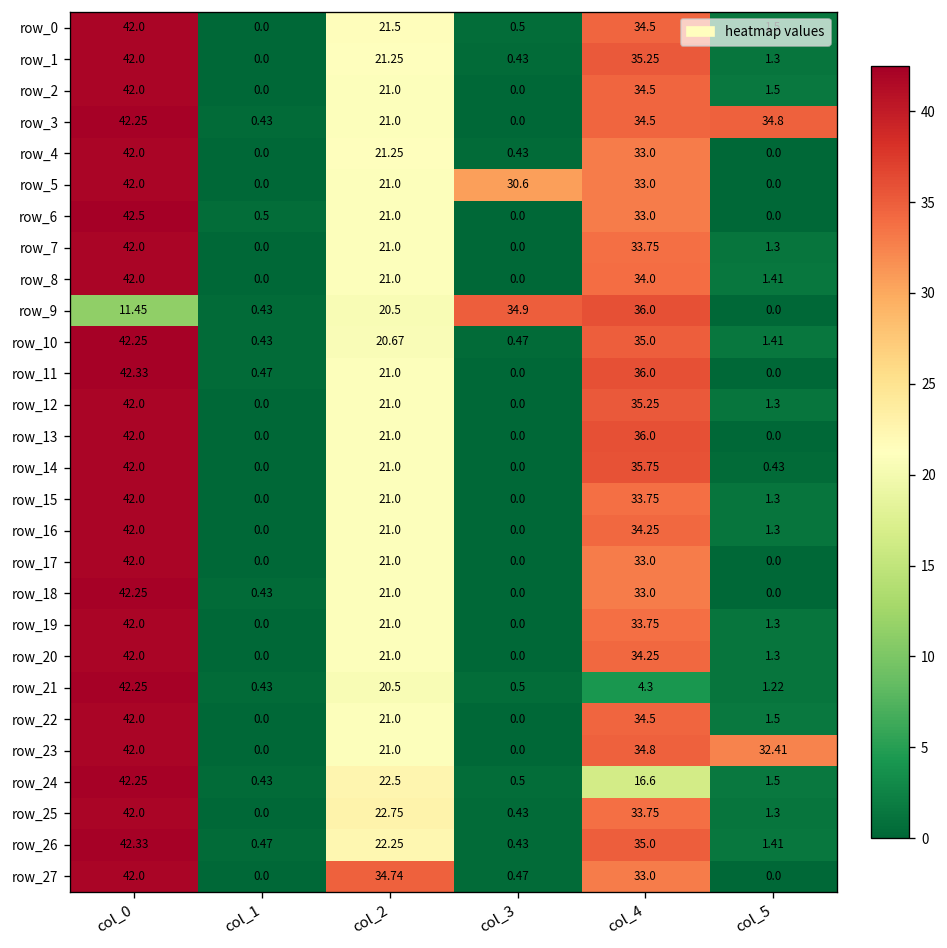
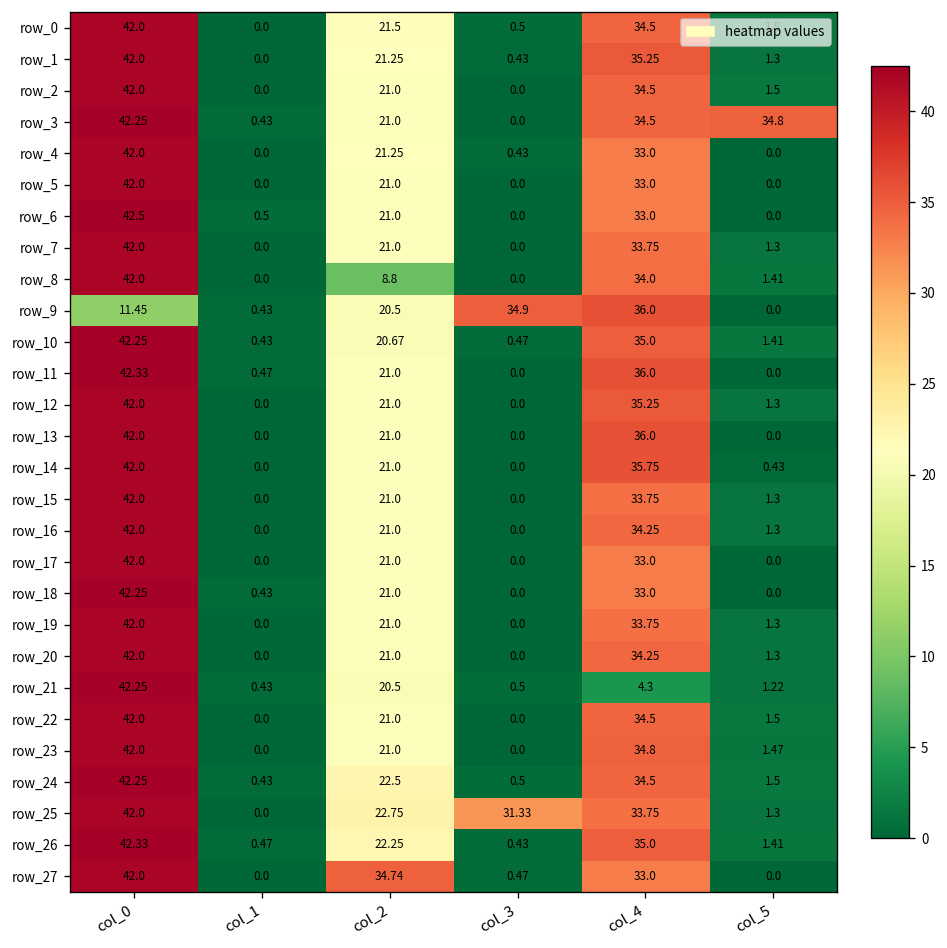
  {
    "row_0": {
      "col_0": 42.0,
      "col_1": 0.0,
      "col_2": 21.5,
      "col_3": 0.5,
      "col_4": 34.5
    },
    "row_1": {
      "col_0": 42.0,
      "col_1": 0.0,
      "col_2": 21.25,
      "col_3": 0.43,
      "col_4": 35.25,
      "col_5": 1.3
    },
    "row_2": {
      "col_0": 42.0,
      "col_1": 0.0,
      "col_2": 21.0,
      "col_3": 0.0,
      "col_4": 34.5,
      "col_5": 1.5
    },
    "row_3": {
      "col_0": 42.25,
      "col_1": 0.43,
      "col_2": 21.0,
      "col_3": 0.0,
      "col_4": 34.5,
      "col_5": 34.8
    },
    "row_4": {
      "col_0": 42.0,
      "col_1": 0.0,
      "col_2": 21.25,
      "col_3": 0.43,
      "col_4": 33.0,
      "col_5": 0.0
    },
    "row_5": {
      "col_0": 42.0,
      "col_1": 0.0,
      "col_2": 21.0,
-     "col_3": 30.6,
+     "col_3": 0.0,
      "col_4": 33.0,
      "col_5": 0.0
    },
    "row_6": {
      "col_0": 42.5,
      "col_1": 0.5,
      "col_2": 21.0,
      "col_3": 0.0,
      "col_4": 33.0,
      "col_5": 0.0
    },
    "row_7": {
      "col_0": 42.0,
      "col_1": 0.0,
      "col_2": 21.0,
      "col_3": 0.0,
      "col_4": 33.75,
      "col_5": 1.3
    },
    "row_8": {
      "col_0": 42.0,
      "col_1": 0.0,
-     "col_2": 21.0,
+     "col_2": 8.8,
      "col_3": 0.0,
      "col_4": 34.0,
      "col_5": 1.41
    },
    "row_9": {
      "col_0": 11.45,
      "col_1": 0.43,
      "col_2": 20.5,
      "col_3": 34.9,
      "col_4": 36.0,
      "col_5": 0.0
    },
    "row_10": {
      "col_0": 42.25,
      "col_1": 0.43,
      "col_2": 20.67,
      "col_3": 0.47,
      "col_4": 35.0,
      "col_5": 1.41
    },
    "row_11": {
      "col_0": 42.33,
      "col_1": 0.47,
      "col_2": 21.0,
      "col_3": 0.0,
      "col_4": 36.0,
      "col_5": 0.0
    },
    "row_12": {
      "col_0": 42.0,
      "col_1": 0.0,
      "col_2": 21.0,
      "col_3": 0.0,
      "col_4": 35.25,
      "col_5": 1.3
    },
    "row_13": {
      "col_0": 42.0,
      "col_1": 0.0,
      "col_2": 21.0,
      "col_3": 0.0,
      "col_4": 36.0,
      "col_5": 0.0
    },
    "row_14": {
      "col_0": 42.0,
      "col_1": 0.0,
      "col_2": 21.0,
      "col_3": 0.0,
      "col_4": 35.75,
      "col_5": 0.43
    },
    "row_15": {
      "col_0": 42.0,
      "col_1": 0.0,
      "col_2": 21.0,
      "col_3": 0.0,
      "col_4": 33.75,
      "col_5": 1.3
    },
    "row_16": {
      "col_0": 42.0,
      "col_1": 0.0,
      "col_2": 21.0,
      "col_3": 0.0,
      "col_4": 34.25,
      "col_5": 1.3
    },
    "row_17": {
      "col_0": 42.0,
      "col_1": 0.0,
      "col_2": 21.0,
      "col_3": 0.0,
      "col_4": 33.0,
      "col_5": 0.0
    },
    "row_18": {
      "col_0": 42.25,
      "col_1": 0.43,
      "col_2": 21.0,
      "col_3": 0.0,
      "col_4": 33.0,
      "col_5": 0.0
    },
    "row_19": {
      "col_0": 42.0,
      "col_1": 0.0,
      "col_2": 21.0,
      "col_3": 0.0,
      "col_4": 33.75,
      "col_5": 1.3
    },
    "row_20": {
      "col_0": 42.0,
      "col_1": 0.0,
      "col_2": 21.0,
      "col_3": 0.0,
      "col_4": 34.25,
      "col_5": 1.3
    },
    "row_21": {
      "col_0": 42.25,
      "col_1": 0.43,
      "col_2": 20.5,
      "col_3": 0.5,
      "col_4": 4.3,
      "col_5": 1.22
    },
    "row_22": {
      "col_0": 42.0,
      "col_1": 0.0,
      "col_2": 21.0,
      "col_3": 0.0,
      "col_4": 34.5,
      "col_5": 1.5
    },
    "row_23": {
      "col_0": 42.0,
      "col_1": 0.0,
      "col_2": 21.0,
      "col_3": 0.0,
      "col_4": 34.8,
-     "col_5": 32.41
+     "col_5": 1.47
    },
    "row_24": {
      "col_0": 42.25,
      "col_1": 0.43,
      "col_2": 22.5,
      "col_3": 0.5,
-     "col_4": 16.6,
+     "col_4": 34.5,
      "col_5": 1.5
    },
    "row_25": {
      "col_0": 42.0,
      "col_1": 0.0,
      "col_2": 22.75,
-     "col_3": 0.43,
+     "col_3": 31.33,
      "col_4": 33.75,
      "col_5": 1.3
    },
    "row_26": {
      "col_0": 42.33,
      "col_1": 0.47,
      "col_2": 22.25,
      "col_3": 0.43,
      "col_4": 35.0,
      "col_5": 1.41
    },
    "row_27": {
      "col_0": 42.0,
      "col_1": 0.0,
      "col_2": 34.74,
      "col_3": 0.47,
      "col_4": 33.0,
      "col_5": 0.0
    }
  }
